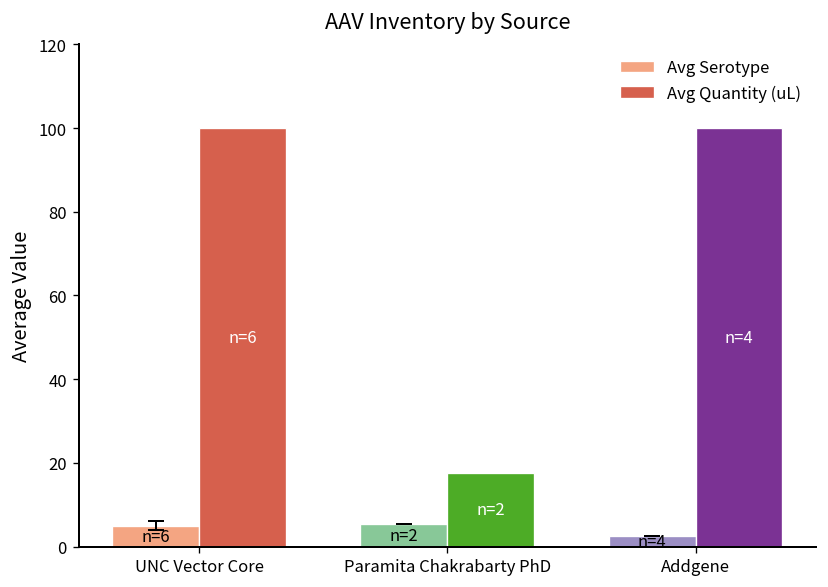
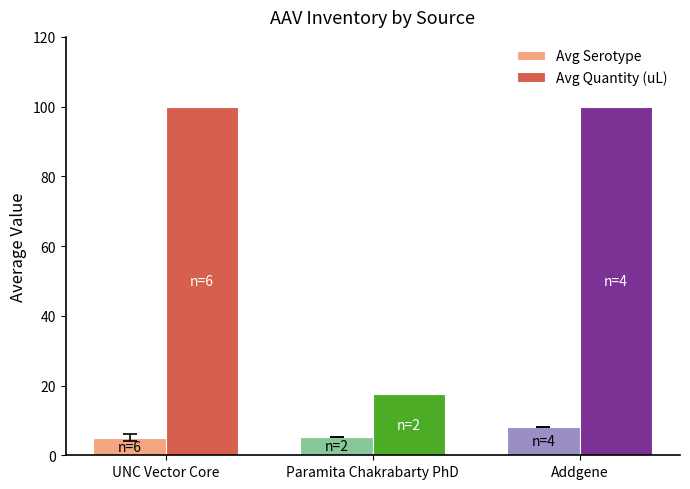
  {
    "Avg Serotype": {
-     "Addgene": 2
+     "Addgene": 8
    }
  }
